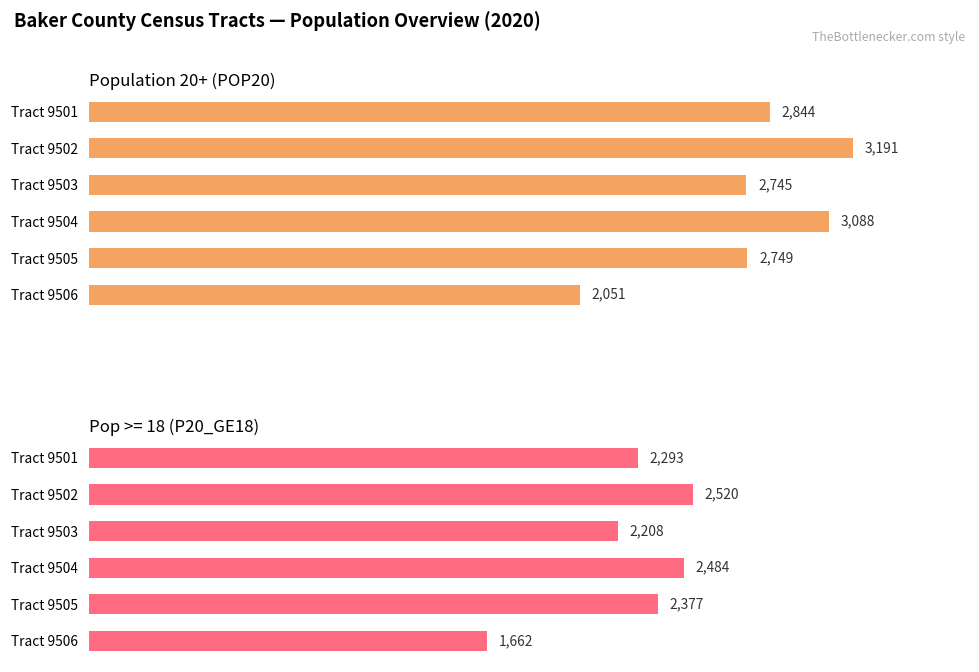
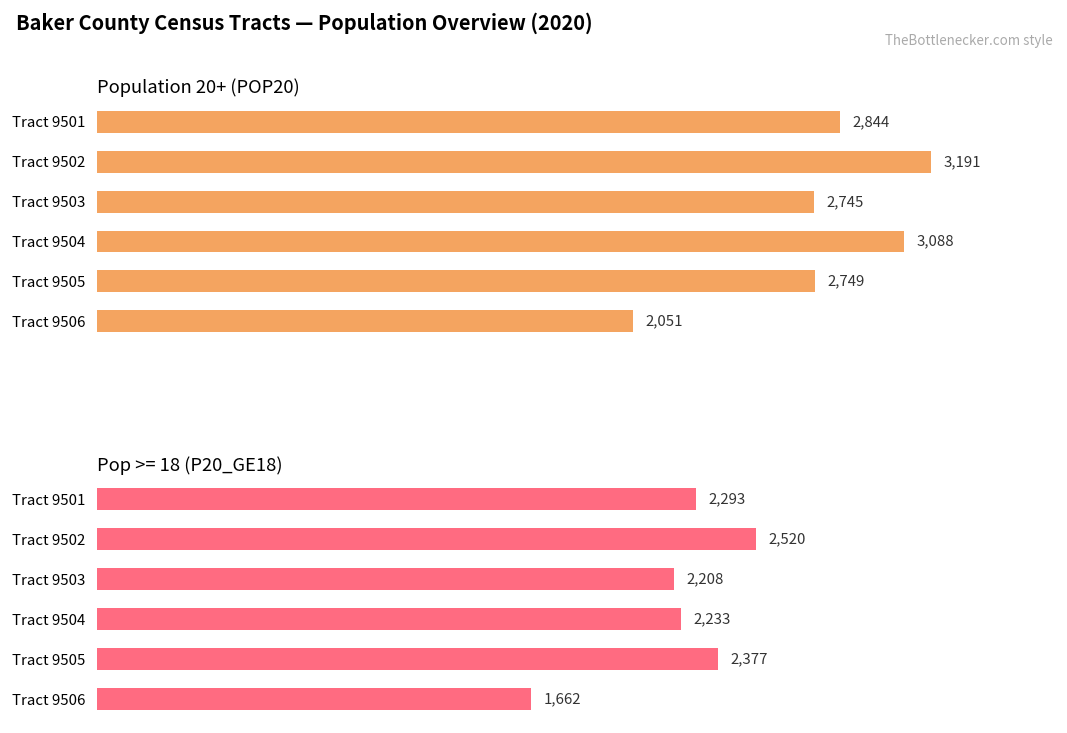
  {
    "Pop >= 18 (P20_GE18)": {
-     "Tract 9504": "2,484"
+     "Tract 9504": "2,233"
    }
  }
